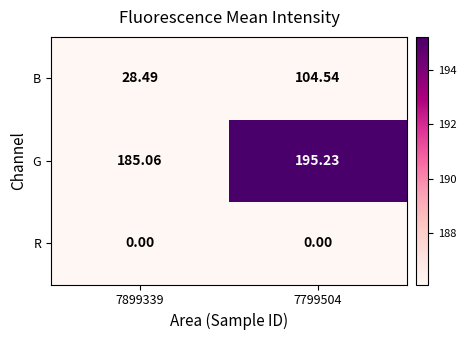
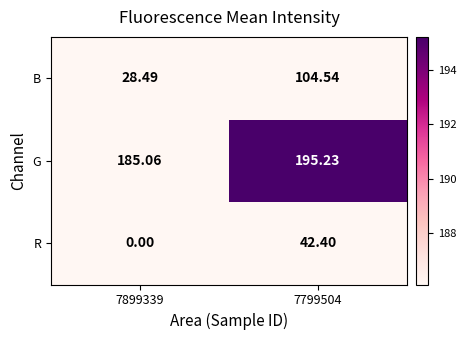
  {
    "B": {
      "7899339": 28.49,
      "7799504": 104.54
    },
    "G": {
      "7899339": 185.06,
      "7799504": 195.23
    },
    "R": {
      "7899339": 0.00,
-     "7799504": 0.00
+     "7799504": 42.40
    }
  }
